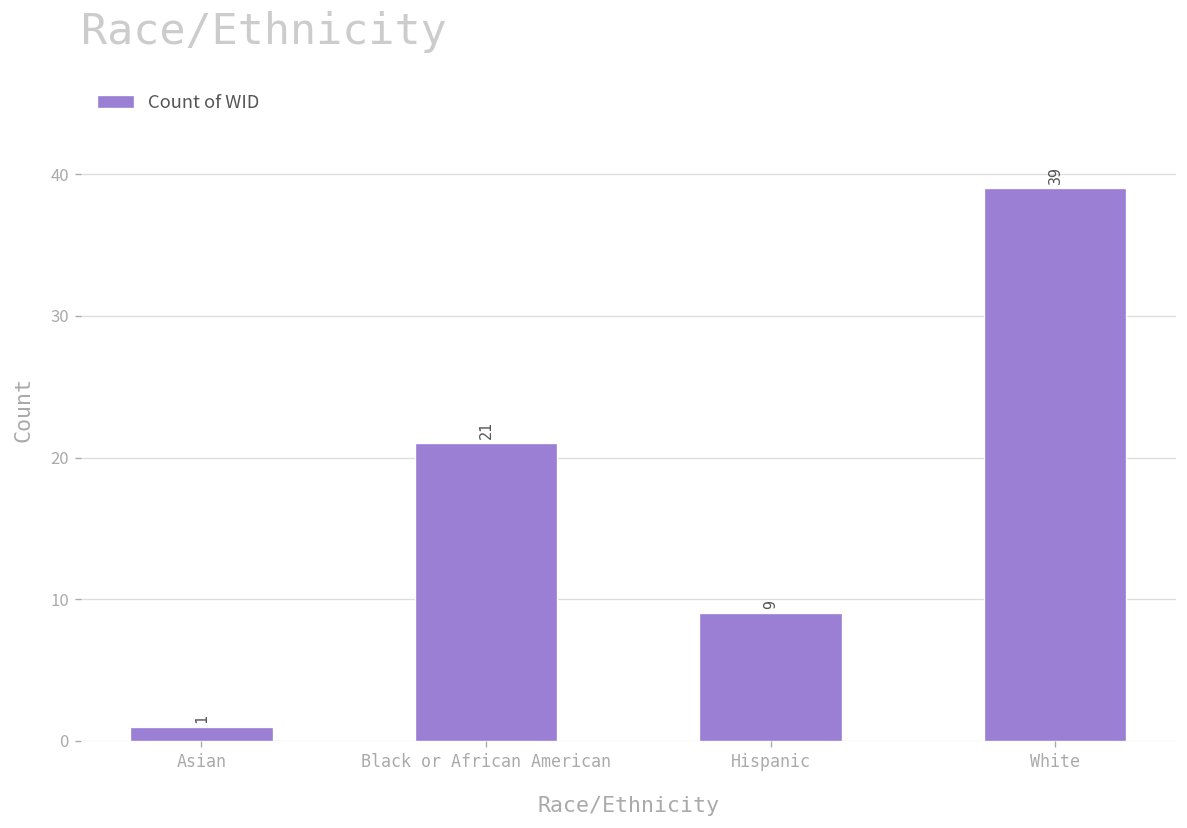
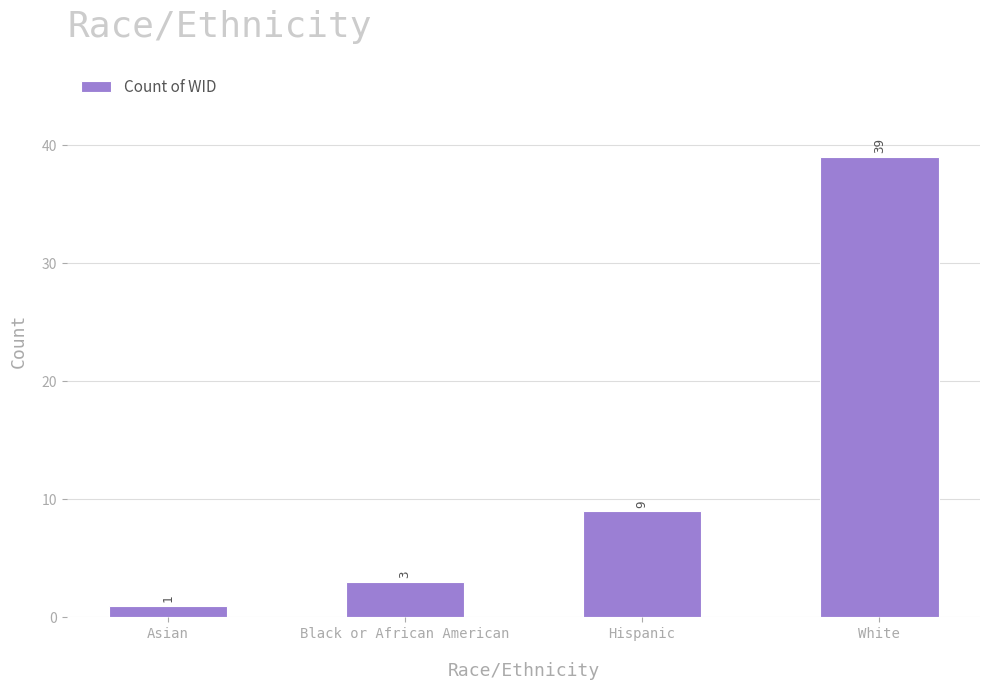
  {
    "Asian": 1,
-   "Black or African American": 21,
+   "Black or African American": 3,
    "Hispanic": 9,
    "White": 39
  }
